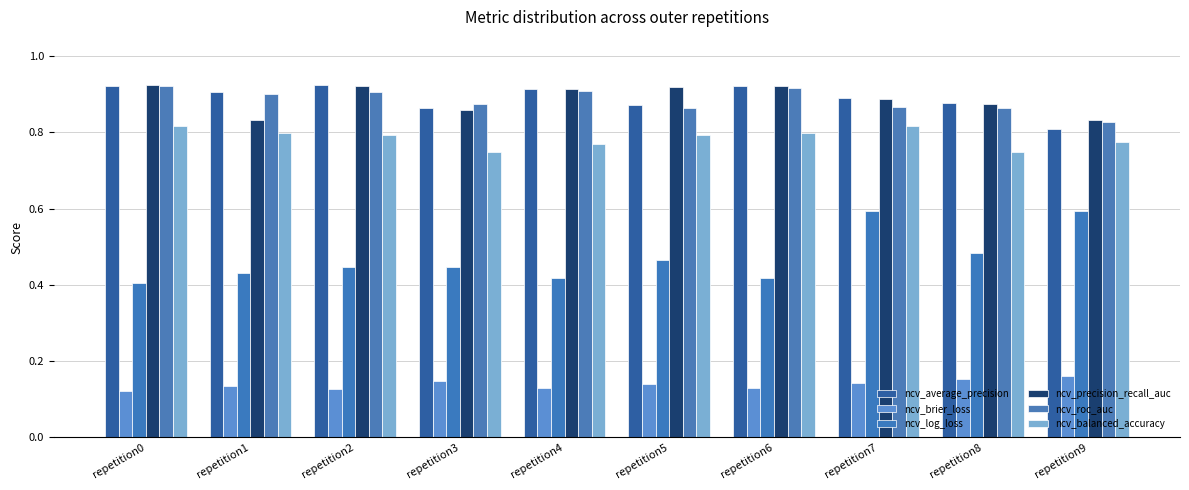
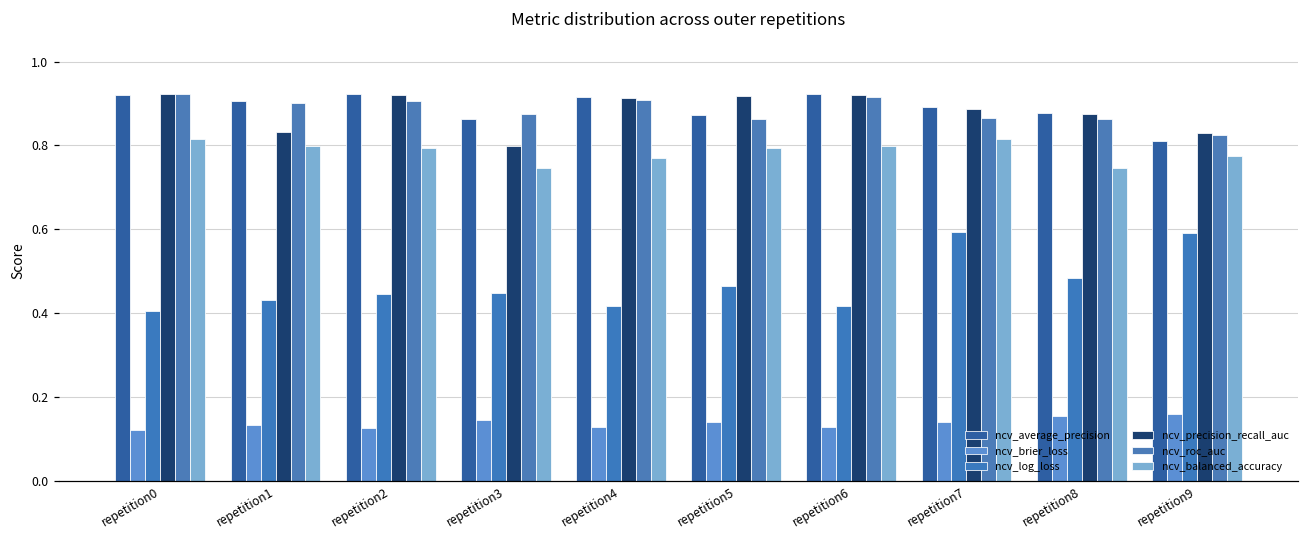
  {
    "ncv_precision_recall_auc": {
      "repetition0": 0.92,
      "repetition1": 0.83,
      "repetition2": 0.92,
-     "repetition3": 0.86,
+     "repetition3": 0.80,
      "repetition4": 0.91,
      "repetition5": 0.92,
      "repetition6": 0.92,
      "repetition7": 0.89,
      "repetition8": 0.87,
      "repetition9": 0.83
    }
  }
